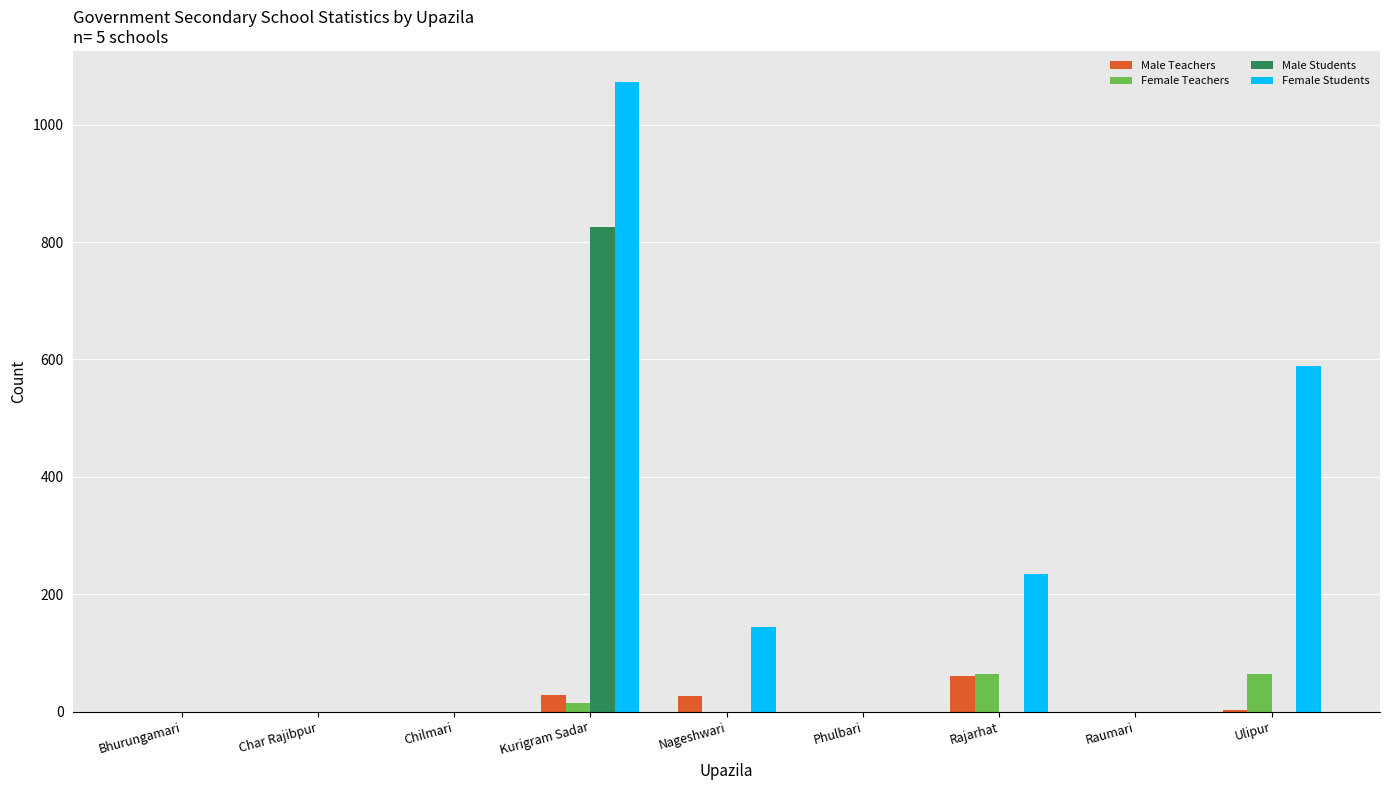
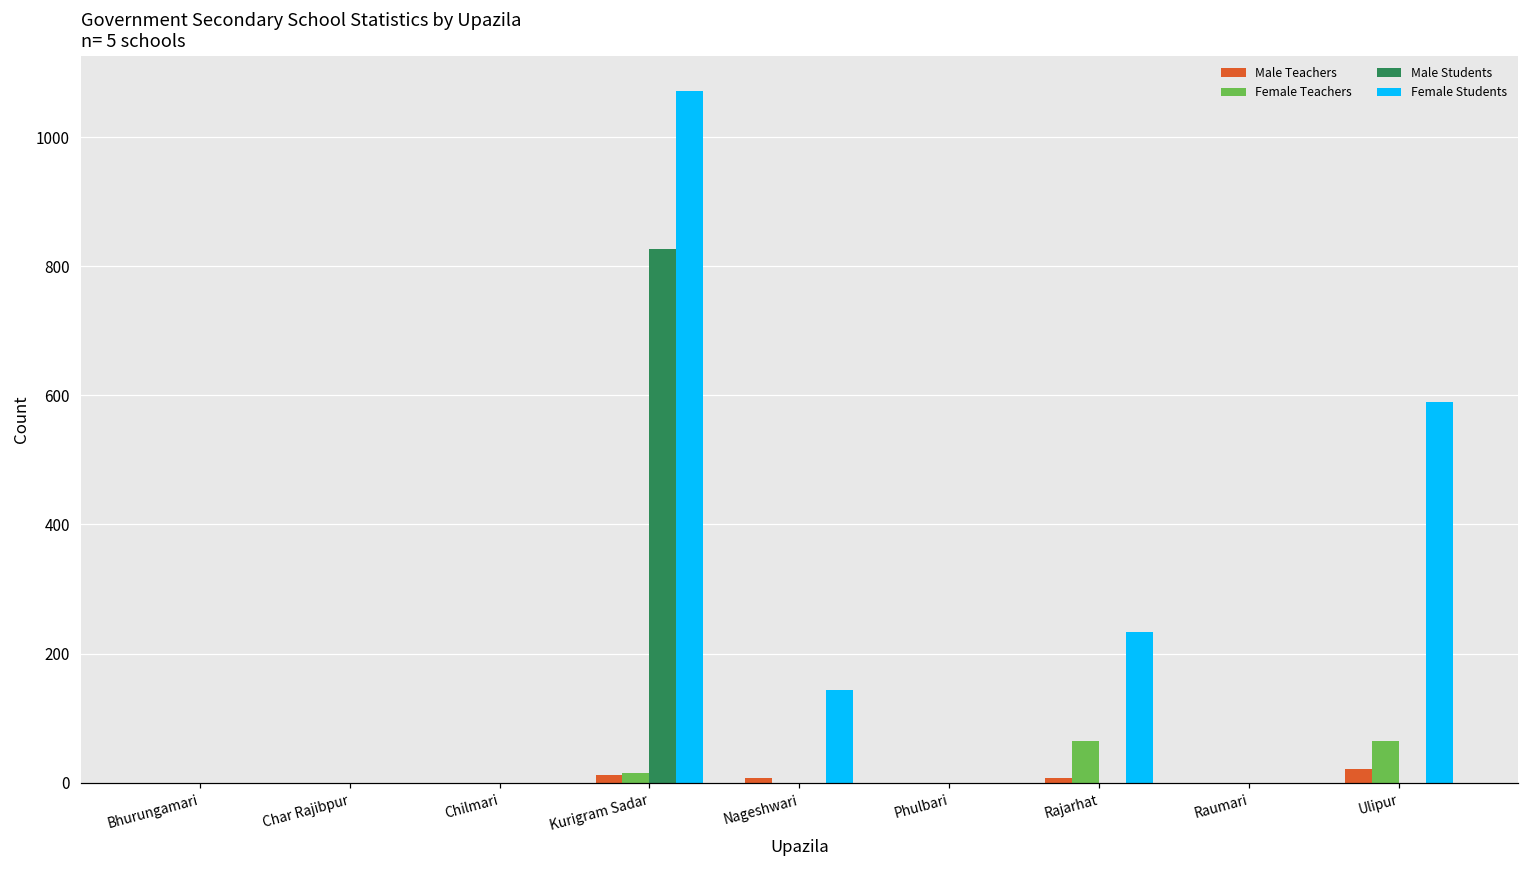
  {
    "Male Teachers": {
      "Bhurungamari": 0,
      "Char Rajibpur": 0,
      "Chilmari": 0,
-     "Kurigram Sadar": 30,
-     "Nageshwari": 30,
+     "Kurigram Sadar": 10,
+     "Nageshwari": 10,
      "Phulbari": 0,
-     "Rajarhat": 60,
+     "Rajarhat": 10,
      "Raumari": 0,
-     "Ulipur": 0
+     "Ulipur": 20
    },
    "Female Teachers": {
      "Bhurungamari": 0,
      "Char Rajibpur": 0,
      "Chilmari": 0,
      "Kurigram Sadar": 20,
      "Nageshwari": 0,
      "Phulbari": 0,
      "Rajarhat": 60,
      "Raumari": 0,
      "Ulipur": 60
    },
    "Male Students": {
      "Bhurungamari": 0,
      "Char Rajibpur": 0,
      "Chilmari": 0,
      "Kurigram Sadar": 830,
      "Nageshwari": 0,
      "Phulbari": 0,
      "Rajarhat": 0,
      "Raumari": 0,
      "Ulipur": 0
    },
    "Female Students": {
      "Bhurungamari": 0,
      "Char Rajibpur": 0,
      "Chilmari": 0,
      "Kurigram Sadar": 1070,
      "Nageshwari": 140,
      "Phulbari": 0,
      "Rajarhat": 230,
      "Raumari": 0,
      "Ulipur": 590
    }
  }
